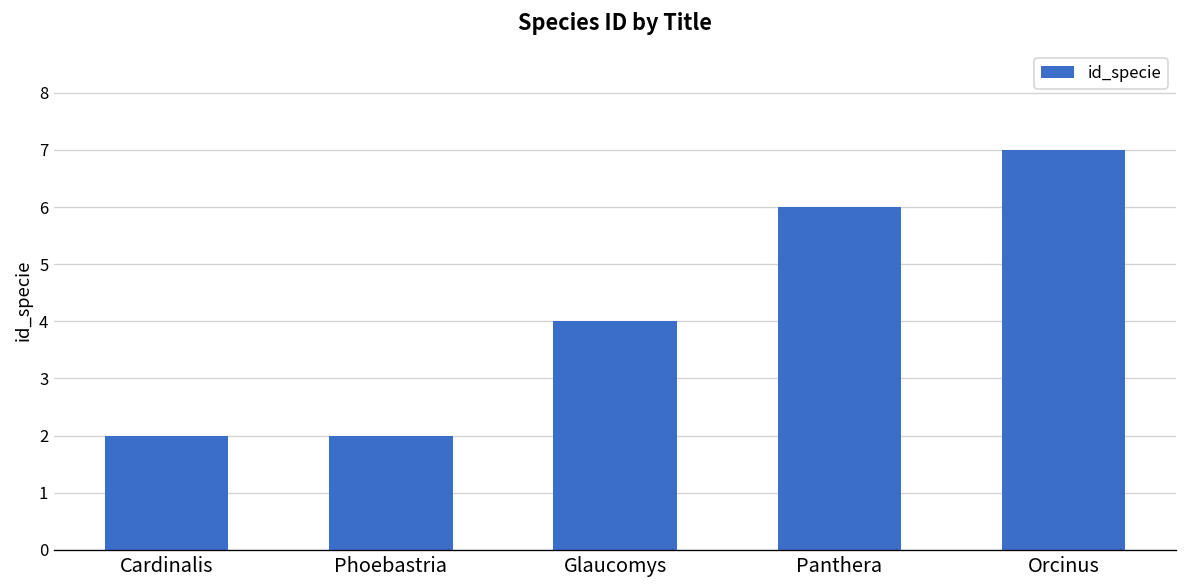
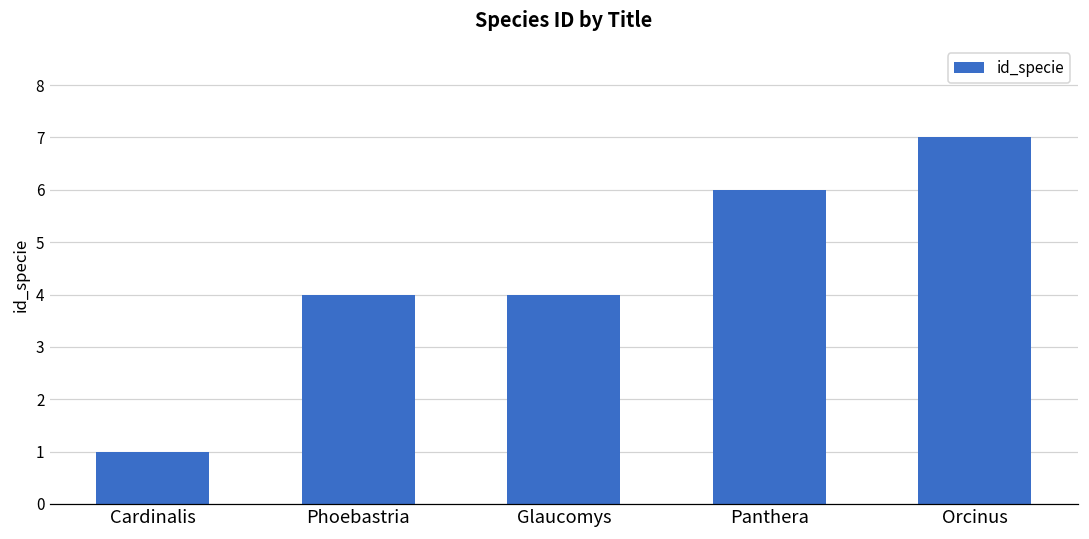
  {
-   "Cardinalis": 2,
-   "Phoebastria": 2,
+   "Cardinalis": 1,
+   "Phoebastria": 4,
    "Glaucomys": 4,
    "Panthera": 6,
    "Orcinus": 7
  }
